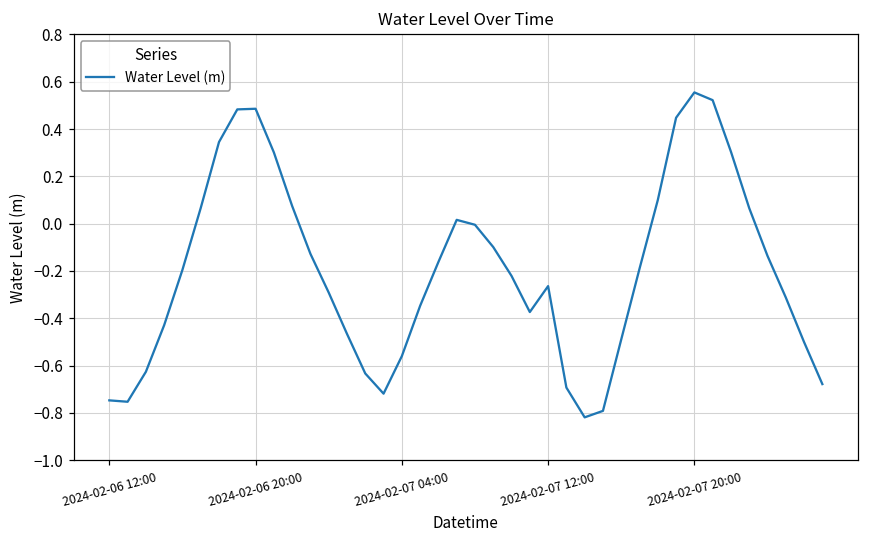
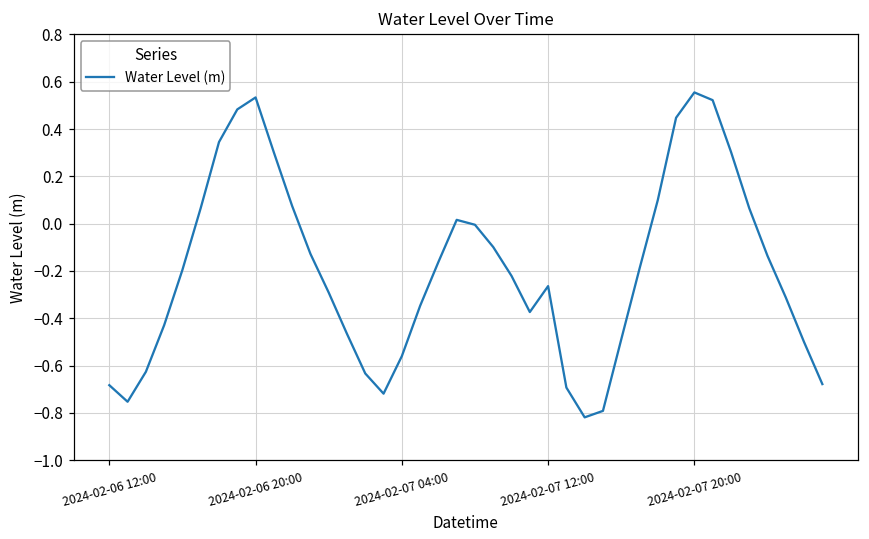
  {
-   "2024-02-06 12:00": -0.75,
-   "2024-02-06 20:00": 0.49,
+   "2024-02-06 12:00": -0.68,
+   "2024-02-06 20:00": 0.53,
    "2024-02-07 04:00": -0.56,
    "2024-02-07 12:00": -0.26,
    "2024-02-07 20:00": 0.55
  }
